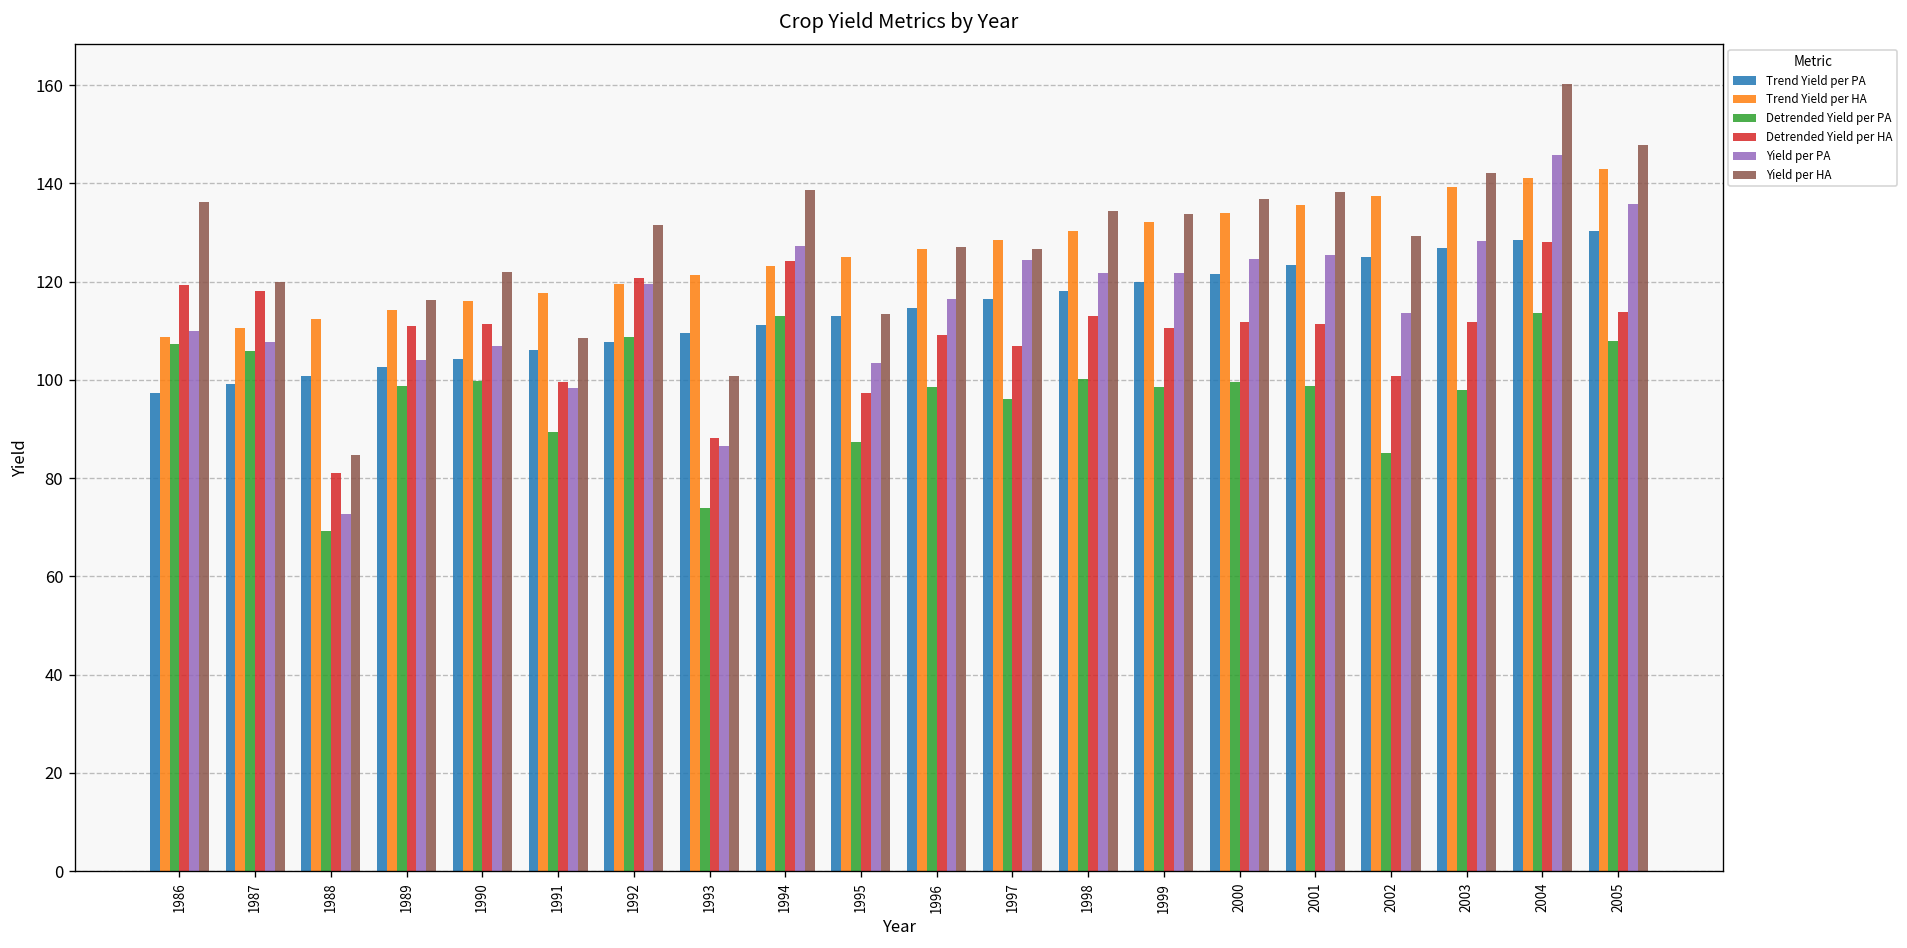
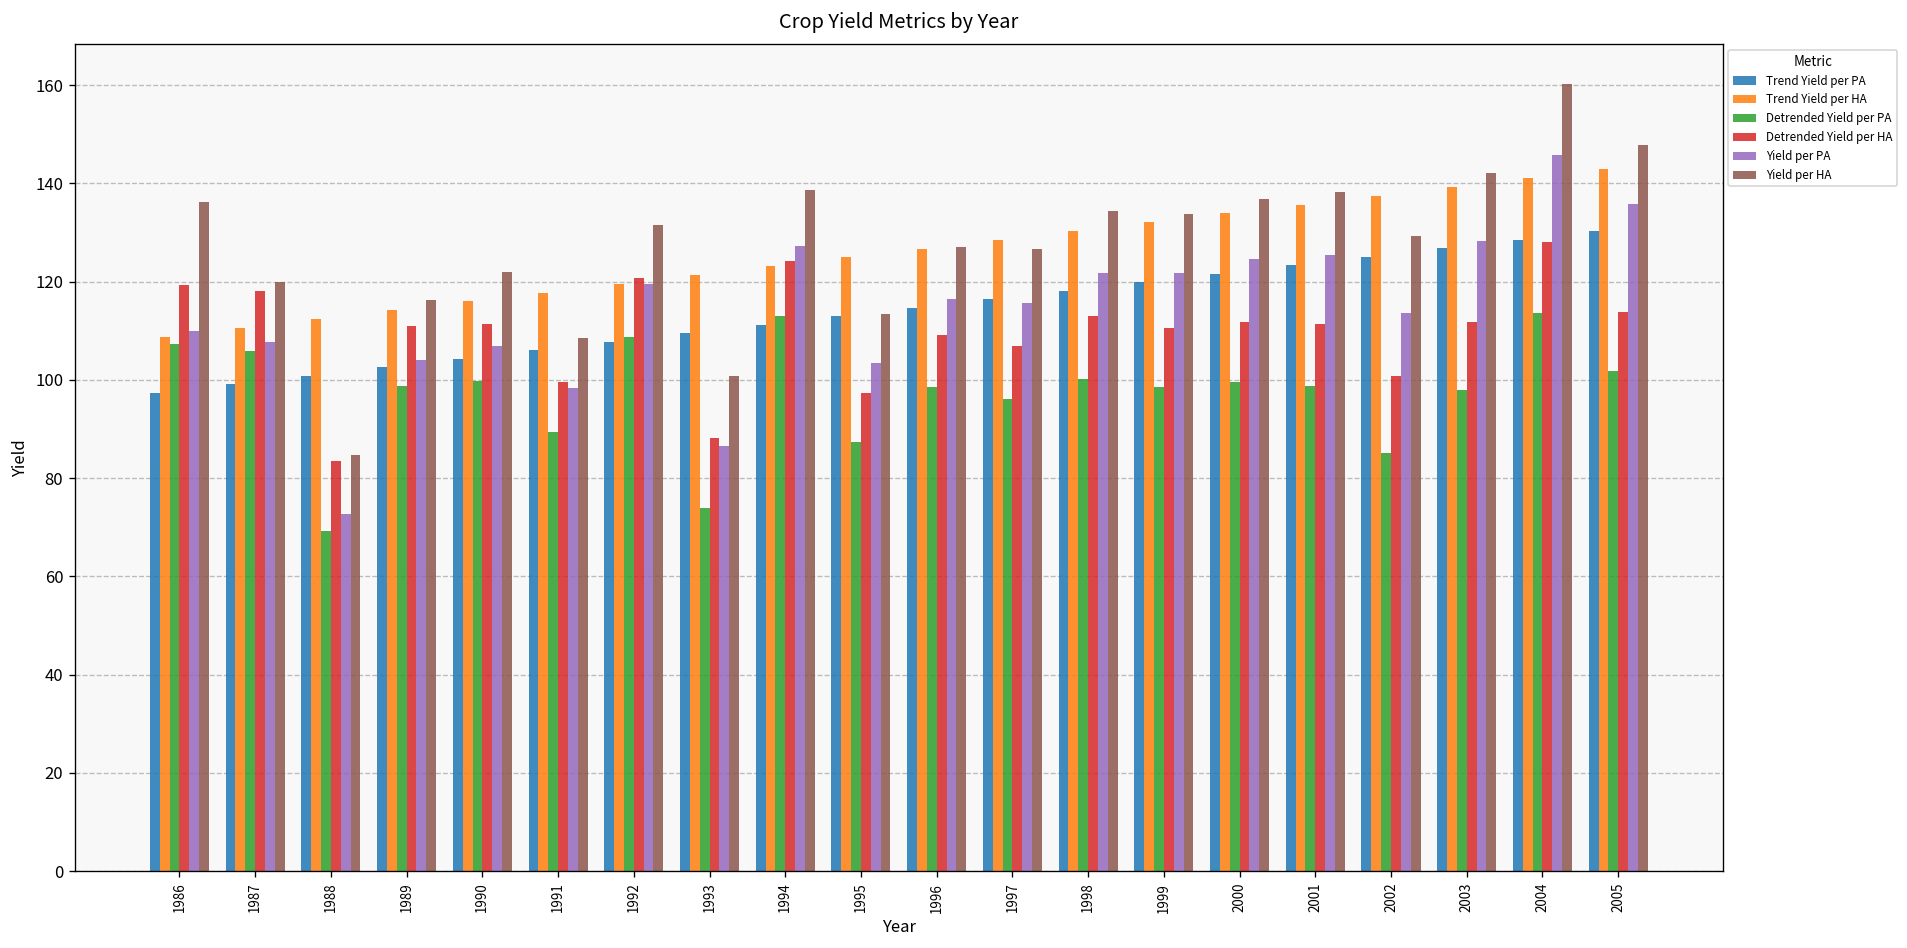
  {
    "Trend Yield per PA": {
      "1986": 97,
      "1987": 99,
      "1988": 101,
      "1989": 103,
      "1990": 104,
      "1991": 106,
      "1992": 108,
      "1993": 110,
      "1994": 111,
      "1995": 113,
      "1996": 115,
      "1997": 116,
      "1998": 118,
      "1999": 120,
      "2000": 122,
      "2001": 123,
      "2002": 125,
      "2003": 127,
      "2004": 129,
      "2005": 130
    },
    "Trend Yield per HA": {
      "1986": 109,
      "1987": 111,
      "1988": 112,
      "1989": 114,
      "1990": 116,
      "1991": 118,
      "1992": 120,
      "1993": 121,
      "1994": 123,
      "1995": 125,
      "1996": 127,
      "1997": 129,
      "1998": 130,
      "1999": 132,
      "2000": 134,
      "2001": 136,
      "2002": 137,
      "2003": 139,
      "2004": 141,
      "2005": 143
    },
    "Detrended Yield per PA": {
      "1986": 107,
      "1987": 106,
      "1988": 69,
      "1989": 99,
      "1990": 100,
      "1991": 89,
      "1992": 109,
      "1993": 74,
      "1994": 113,
      "1995": 87,
      "1996": 99,
      "1997": 96,
      "1998": 100,
      "1999": 99,
      "2000": 100,
      "2001": 99,
      "2002": 85,
      "2003": 98,
      "2004": 114,
-     "2005": 108
+     "2005": 102
    },
    "Detrended Yield per HA": {
      "1986": 119,
      "1987": 118,
-     "1988": 81,
+     "1988": 84,
      "1989": 111,
      "1990": 111,
      "1991": 100,
      "1992": 121,
      "1993": 88,
      "1994": 124,
      "1995": 97,
      "1996": 109,
      "1997": 107,
      "1998": 113,
      "1999": 111,
      "2000": 112,
      "2001": 111,
      "2002": 101,
      "2003": 112,
      "2004": 128,
      "2005": 114
    },
    "Yield per PA": {
      "1986": 110,
      "1987": 108,
      "1988": 73,
      "1989": 104,
      "1990": 107,
      "1991": 98,
      "1992": 119,
      "1993": 87,
      "1994": 127,
      "1995": 104,
      "1996": 117,
-     "1997": 124,
+     "1997": 116,
      "1998": 122,
      "1999": 122,
      "2000": 125,
      "2001": 126,
      "2002": 114,
      "2003": 128,
      "2004": 146,
      "2005": 136
    },
    "Yield per HA": {
      "1986": 136,
      "1987": 120,
      "1988": 85,
      "1989": 116,
      "1990": 122,
      "1991": 109,
      "1992": 131,
      "1993": 101,
      "1994": 139,
      "1995": 113,
      "1996": 127,
      "1997": 127,
      "1998": 134,
      "1999": 134,
      "2000": 137,
      "2001": 138,
      "2002": 129,
      "2003": 142,
      "2004": 160,
      "2005": 148
    }
  }
